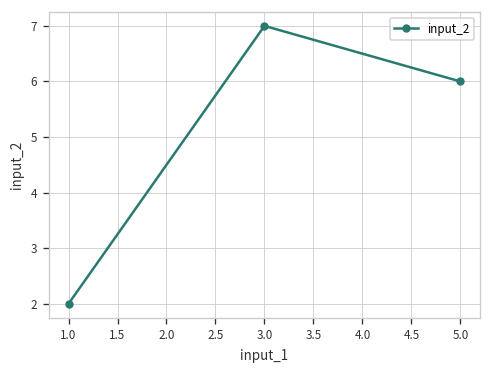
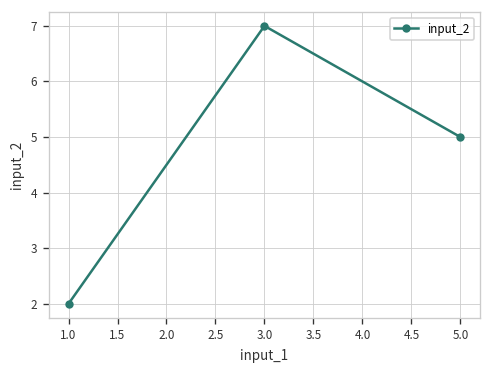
  {
    "1.0": 2,
    "3.0": 7,
-   "5.0": 6
+   "5.0": 5
  }
